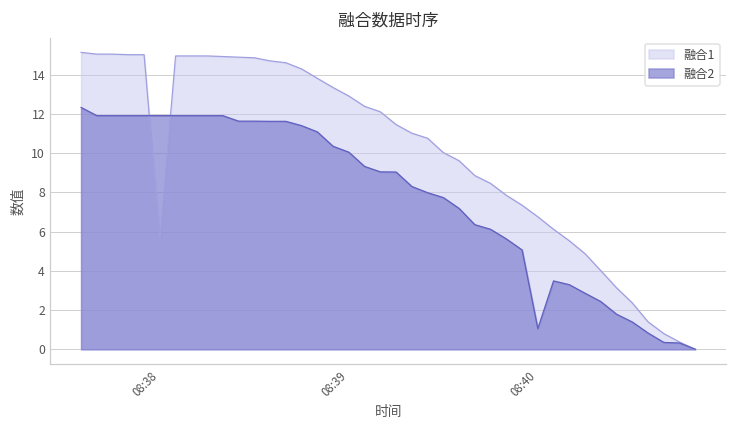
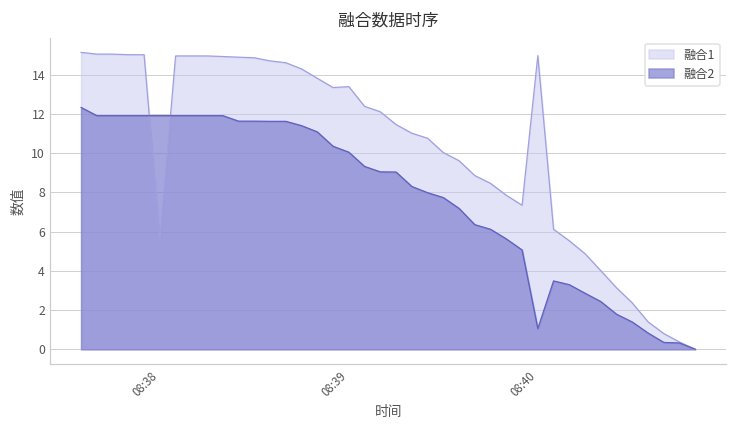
  {
    "融合1": {
      "08:38": 5.5,
-     "08:39": 12.9,
-     "08:40": 6.8
+     "08:39": 13.4,
+     "08:40": 15.0
    },
    "融合2": {
      "08:38": 11.9,
      "08:39": 10.0,
      "08:40": 1.1
    }
  }
